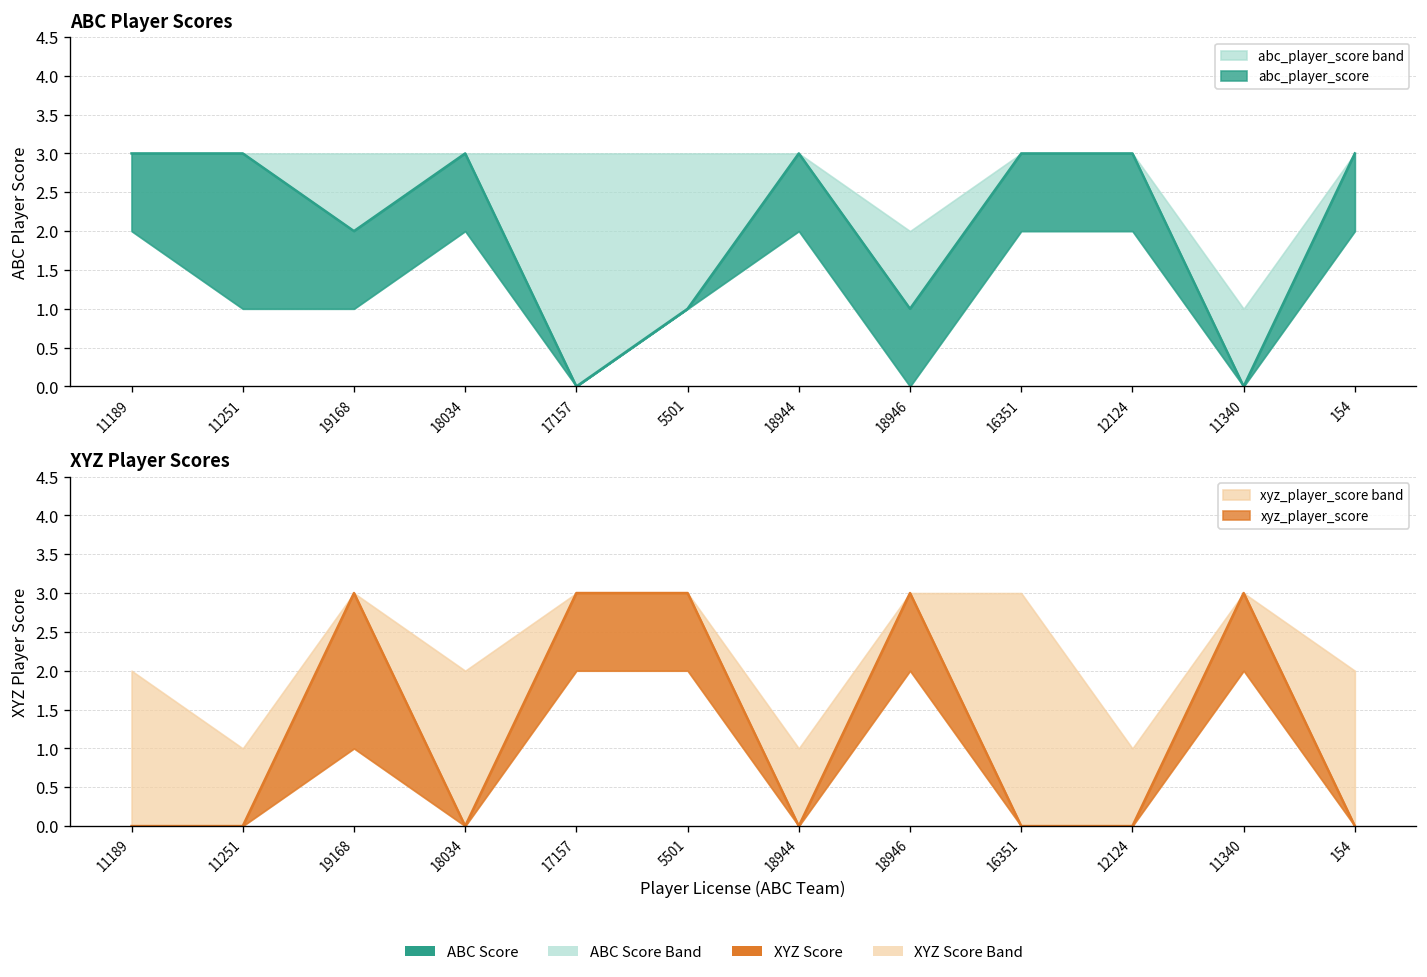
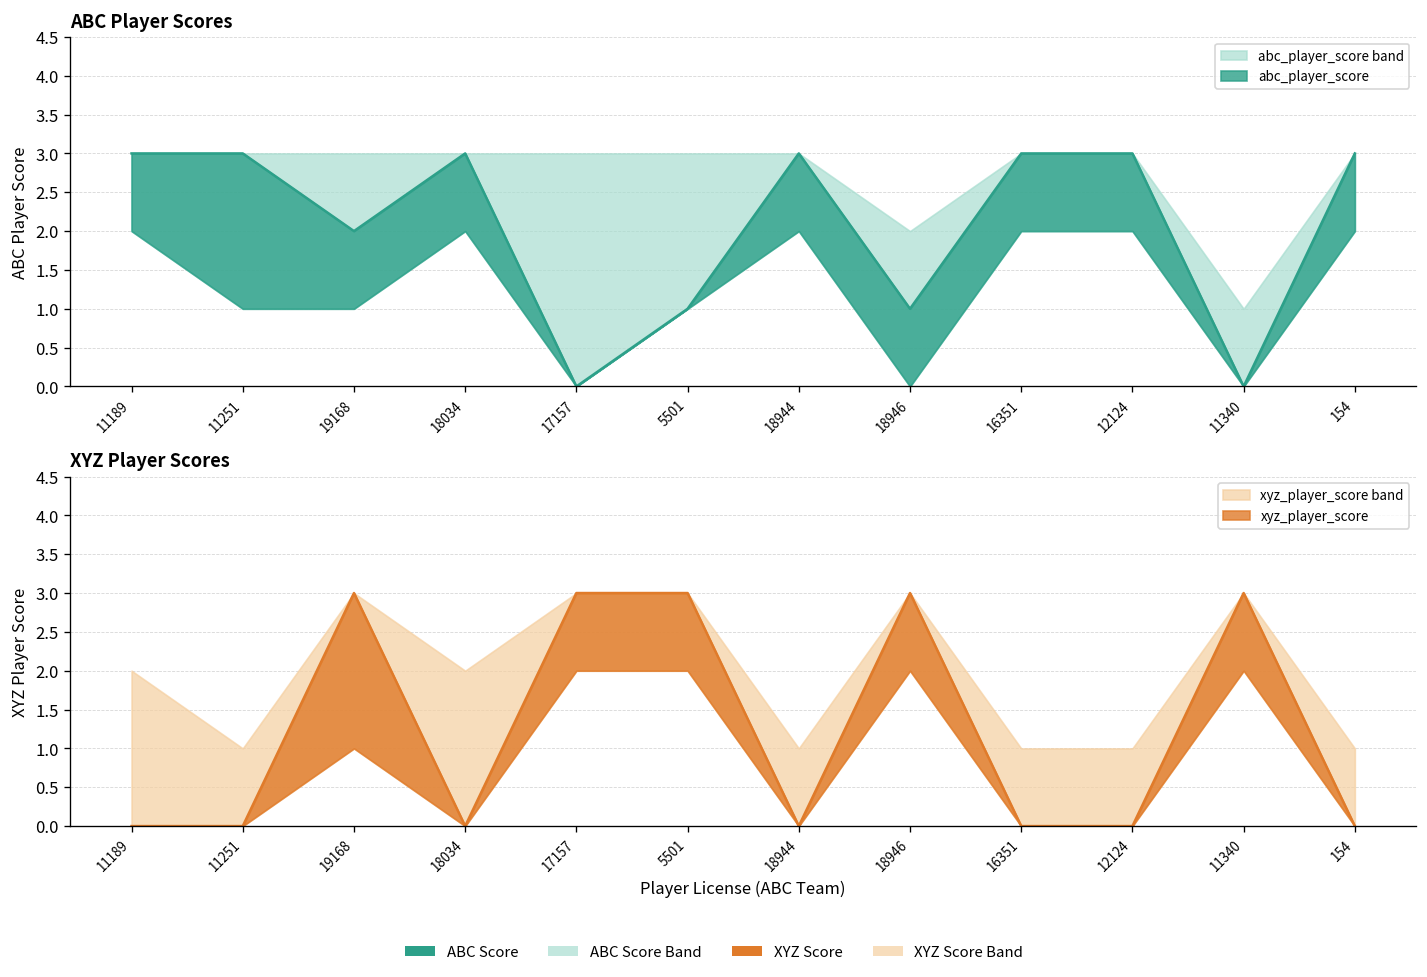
  {
    "ABC Player Scores": {
      "abc_player_score": {
        "19168": 2.0,
        "17157": 0.0,
        "5501": 1.0,
        "18946": 1.0,
        "11340": 0.0
      }
    },
    "XYZ Player Scores": {
      "xyz_player_score": {
        "11189": 0,
        "11251": 0,
        "18034": 0,
        "18944": 0,
        "16351": 0,
        "12124": 0,
        "154": 0
      },
      "xyz_player_score band": {
-       "16351": 3,
-       "154": 2
+       "16351": 1,
+       "154": 1
      }
    }
  }
